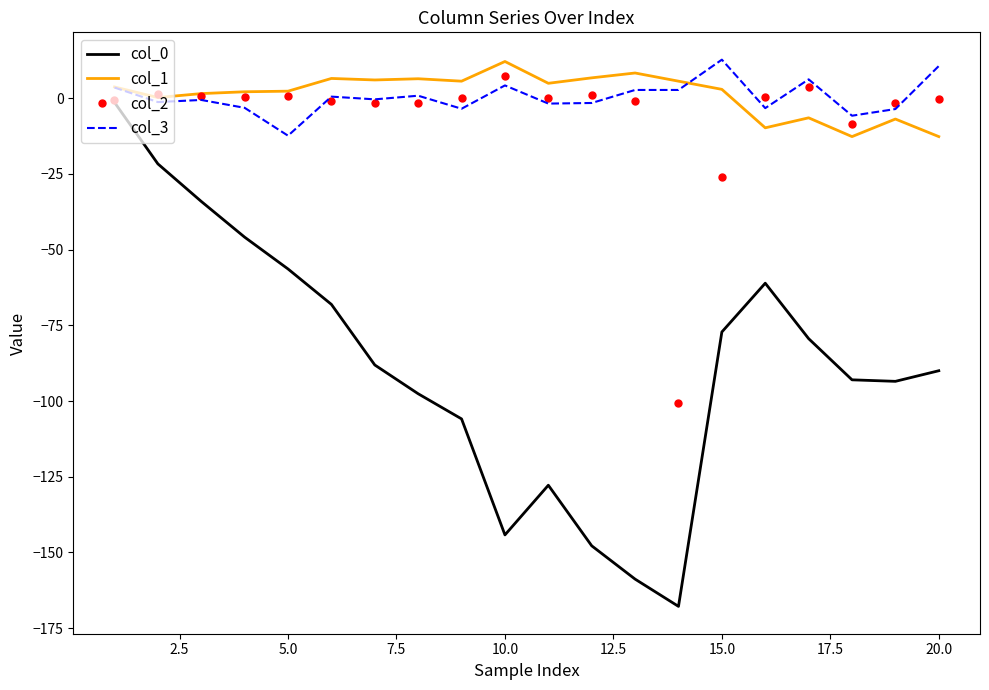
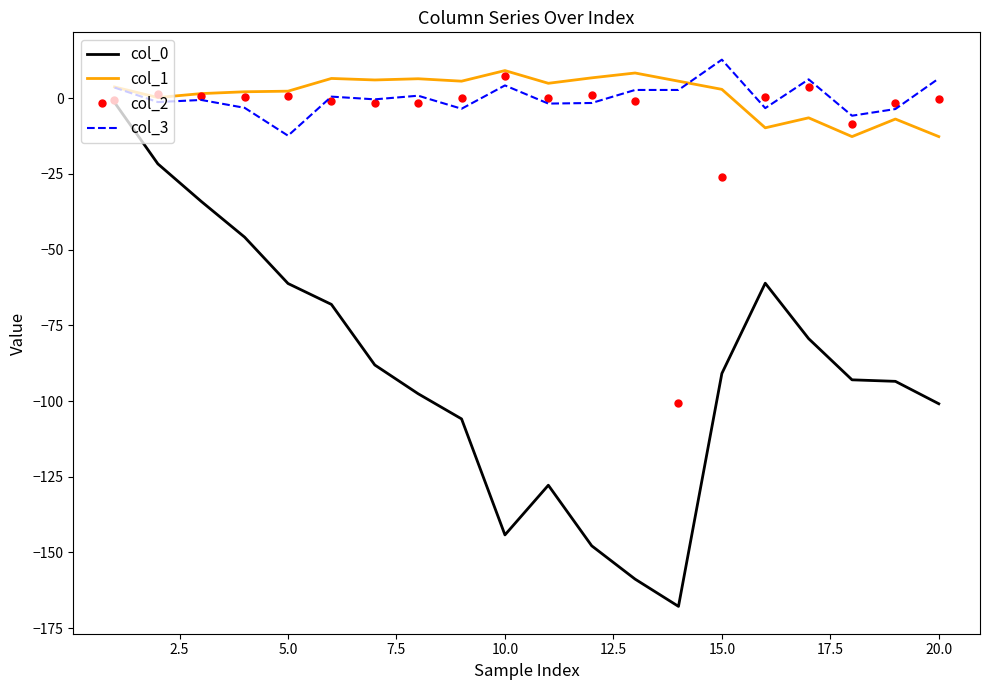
  {
    "col_0": {
-     "5.0": -56,
+     "5.0": -61,
      "10.0": -144,
-     "15.0": -77,
-     "20.0": -90
+     "15.0": -91,
+     "20.0": -101
    },
    "col_1": {
      "5.0": 2,
-     "10.0": 12,
+     "10.0": 9,
      "15.0": 3,
      "20.0": -13
    },
    "col_2": {
      "5.0": 1,
      "10.0": 7,
      "15.0": -26,
      "20.0": 0
    },
    "col_3": {
      "5.0": -12,
      "10.0": 4,
      "15.0": 13,
-     "20.0": 11
+     "20.0": 7
    }
  }
